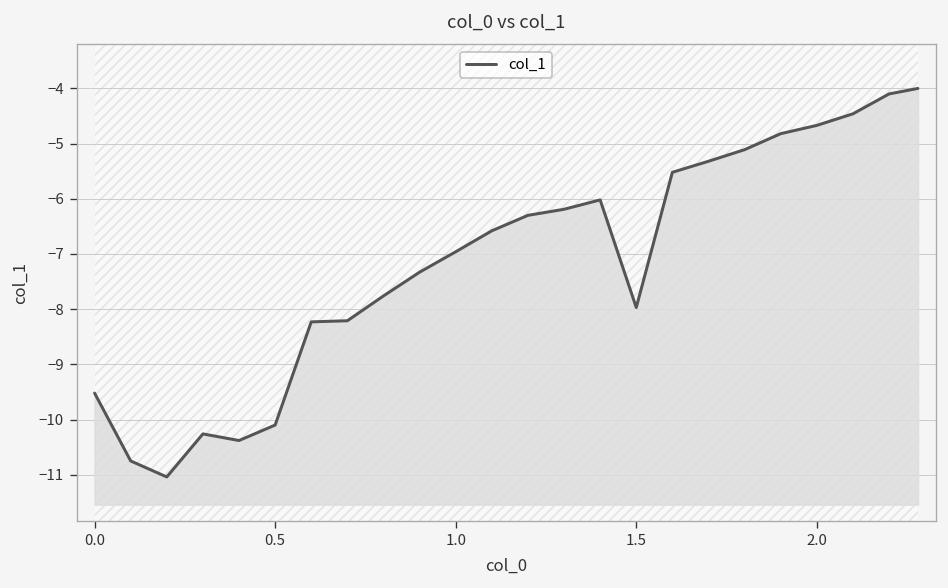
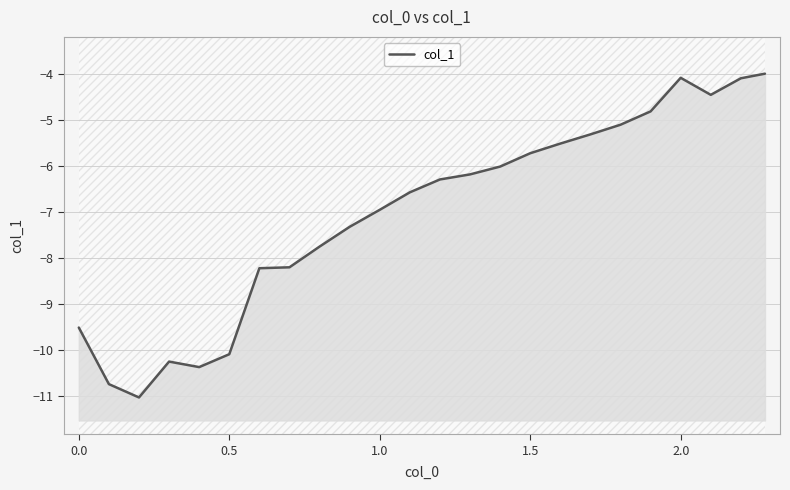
  {
    "col_1": {
      "0.0": -9.5,
      "0.5": -10.1,
      "1.0": -7.0,
-     "1.5": -8.0,
-     "2.0": -4.7
+     "1.5": -5.7,
+     "2.0": -4.1
    }
  }
